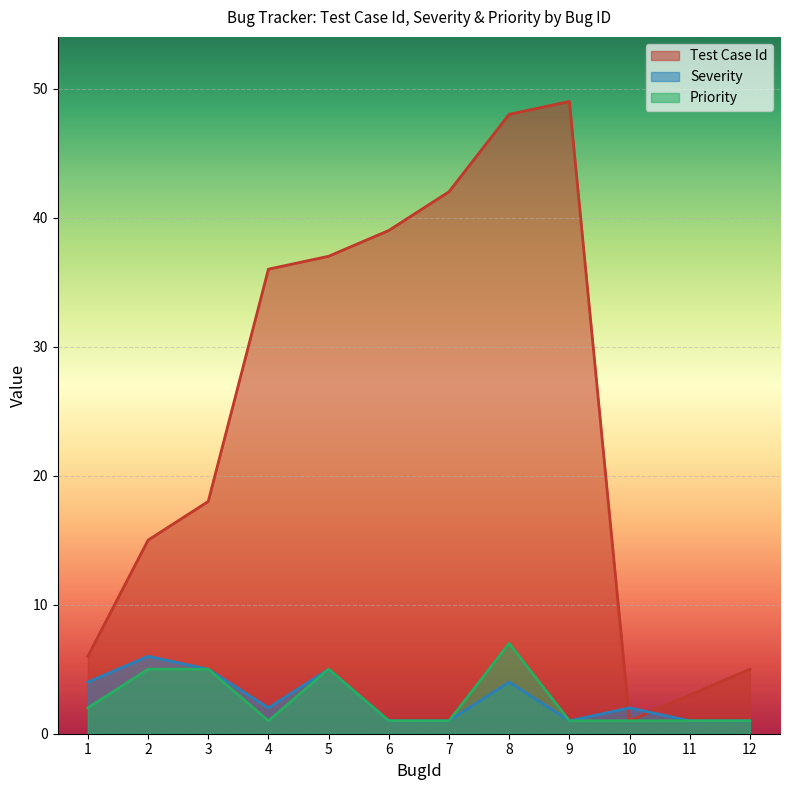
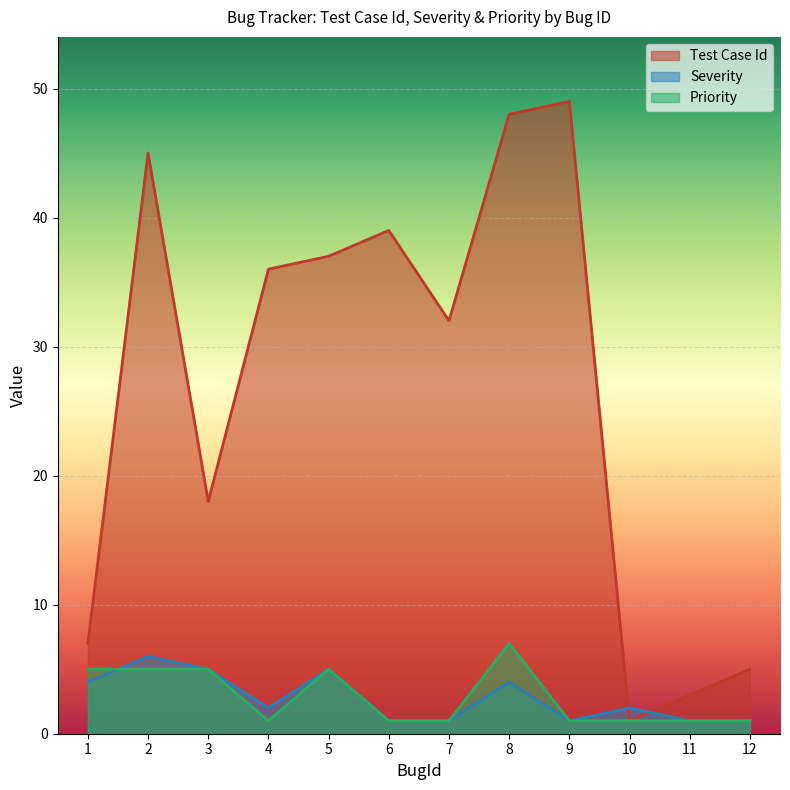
  {
    "Test Case Id": {
-     "1": 6,
-     "2": 15,
+     "1": 7,
+     "2": 45,
      "3": 18,
      "4": 36,
      "5": 37,
      "6": 39,
-     "7": 42,
+     "7": 32,
      "8": 48,
      "9": 49,
      "11": 3,
      "12": 5
    },
    "Severity": {
      "1": 4,
      "2": 6,
      "4": 2,
      "8": 4,
      "10": 2
    },
    "Priority": {
-     "1": 2,
+     "1": 5,
      "2": 5,
      "4": 1,
      "8": 7
    }
  }
